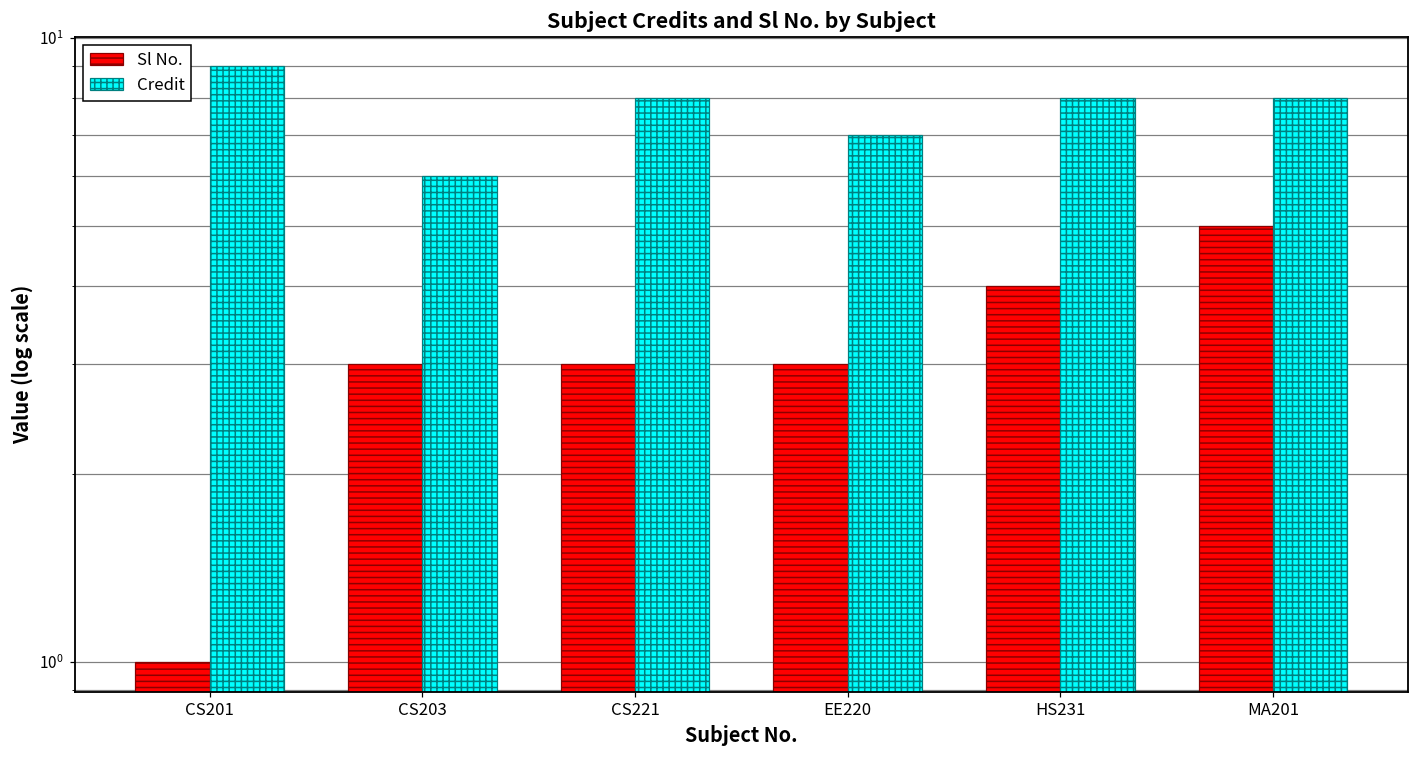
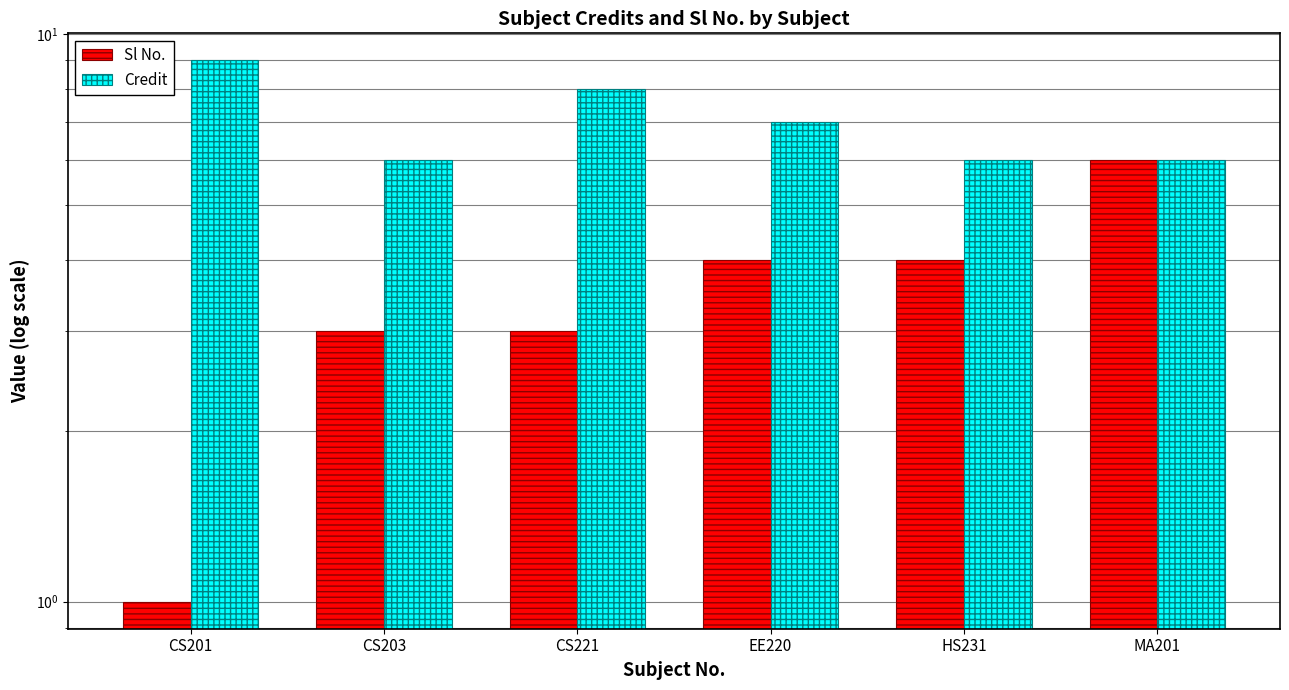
  {
    "Sl No.": {
      "CS201": 1,
      "CS203": 3,
      "CS221": 3,
-     "EE220": 3,
+     "EE220": 4,
      "HS231": 4,
-     "MA201": 5
+     "MA201": 6
    },
    "Credit": {
      "CS201": 9,
      "CS203": 6,
      "CS221": 8,
      "EE220": 7,
-     "HS231": 8,
-     "MA201": 8
+     "HS231": 6,
+     "MA201": 6
    }
  }
